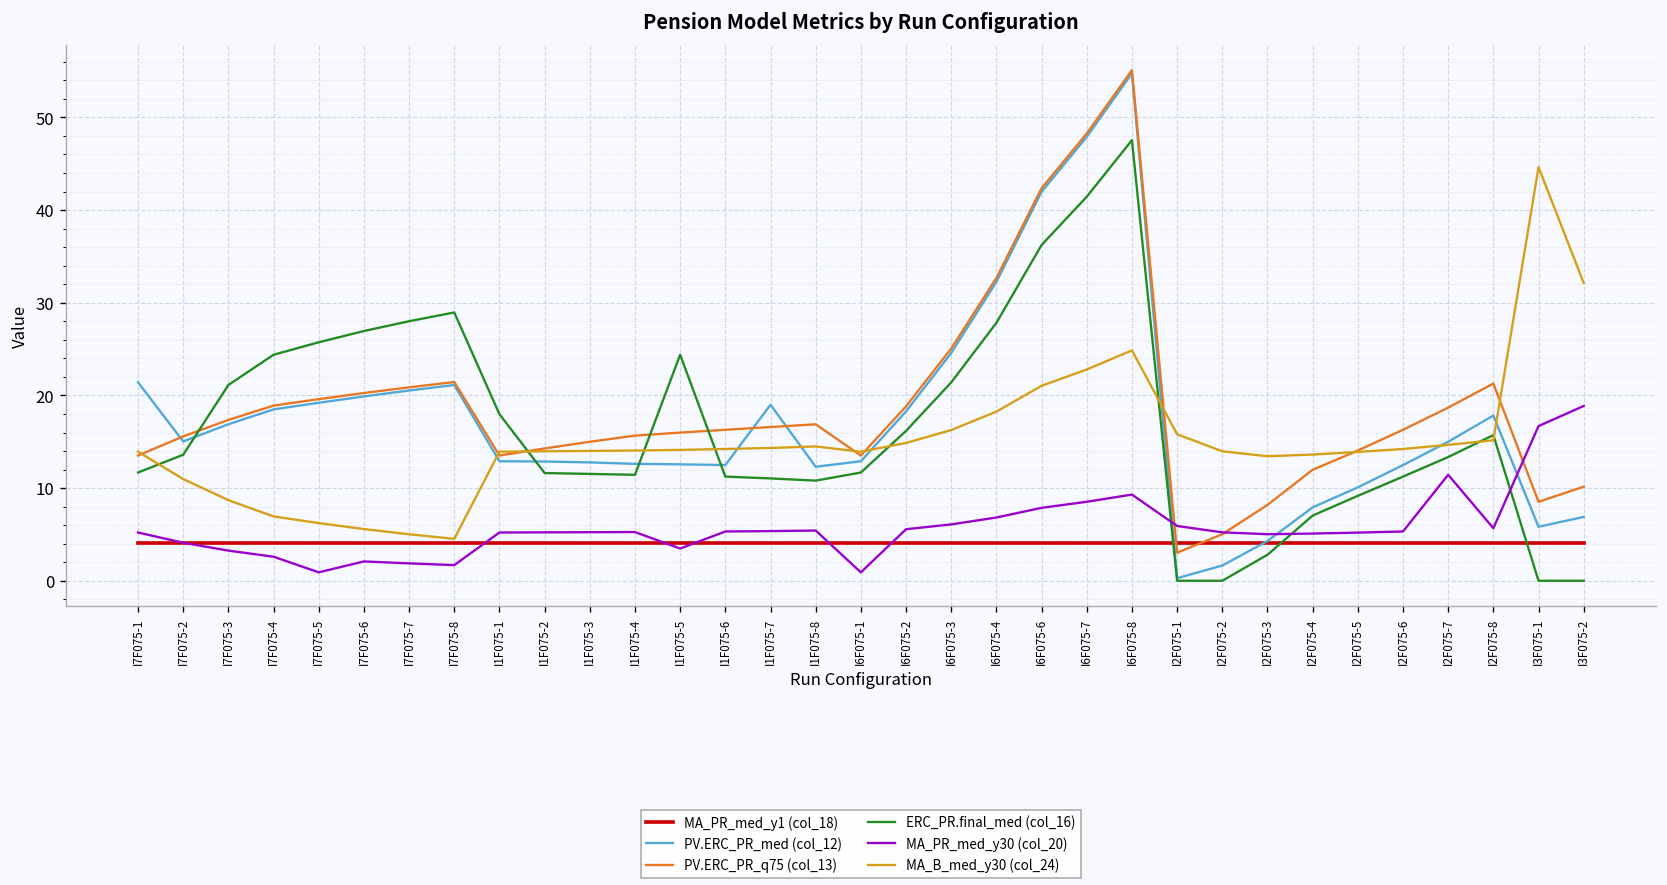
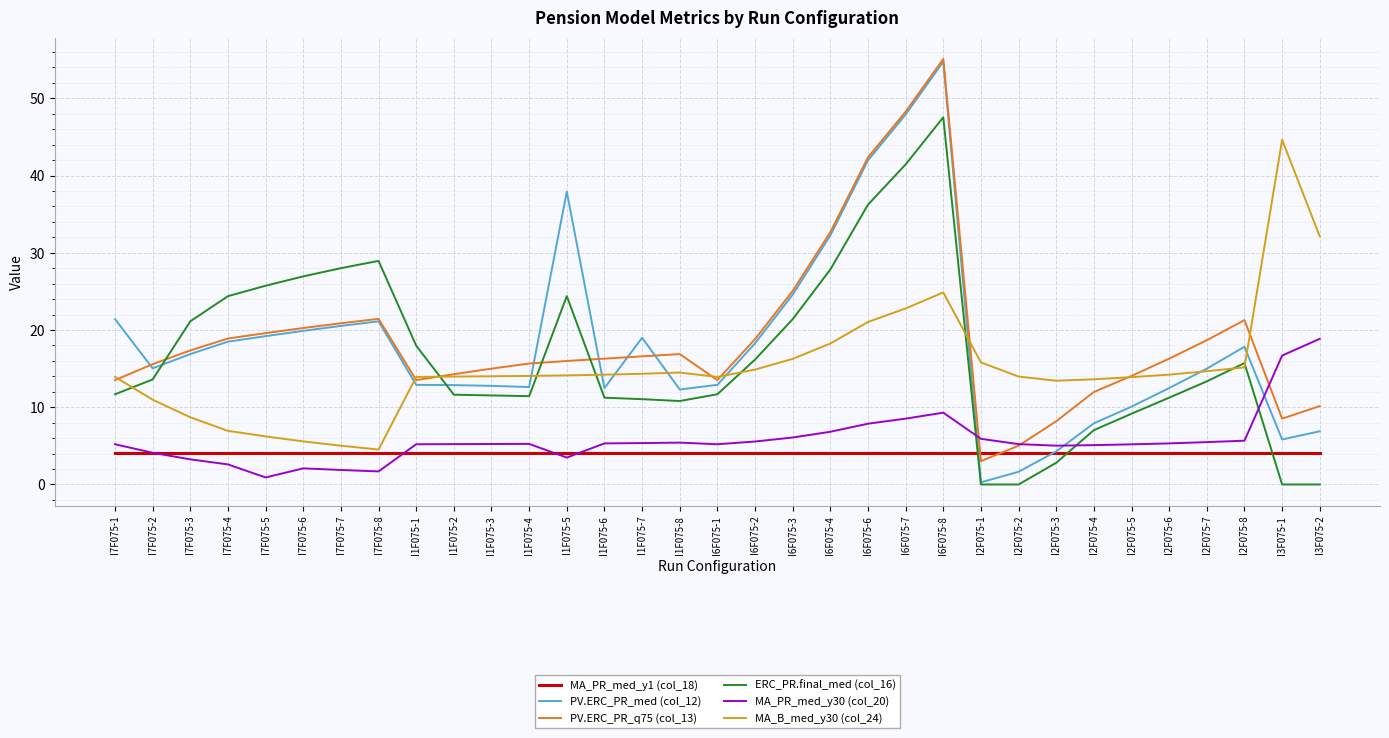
  {
    "MA_PR_med_y1 (col_18)": {
      "I7F075-1": 4,
      "I7F075-3": 4,
      "I7F075-4": 4,
      "I7F075-5": 4,
      "I7F075-6": 4,
      "I7F075-7": 4,
      "I7F075-8": 4,
      "I1F075-1": 4,
      "I1F075-2": 4,
      "I1F075-3": 4,
      "I1F075-4": 4,
      "I1F075-5": 4,
      "I1F075-6": 4,
      "I1F075-7": 4,
      "I1F075-8": 4,
      "I6F075-1": 4,
      "I6F075-2": 4,
      "I6F075-3": 4,
      "I6F075-4": 4,
      "I6F075-6": 4,
      "I6F075-7": 4,
      "I6F075-8": 4,
      "I2F075-1": 4,
      "I2F075-2": 4,
      "I2F075-4": 4,
      "I2F075-5": 4,
      "I2F075-6": 4,
      "I2F075-7": 4,
      "I2F075-8": 4,
      "I3F075-1": 4,
      "I3F075-2": 4
    },
    "PV.ERC_PR_med (col_12)": {
      "I7F075-1": 21,
      "I7F075-2": 15,
      "I7F075-3": 17,
      "I7F075-4": 18,
      "I7F075-5": 19,
      "I7F075-6": 20,
      "I7F075-7": 21,
      "I1F075-1": 13,
      "I1F075-2": 13,
      "I1F075-3": 13,
      "I1F075-4": 13,
-     "I1F075-5": 13,
+     "I1F075-5": 38,
      "I1F075-6": 12,
      "I1F075-7": 19,
      "I1F075-8": 12,
      "I6F075-1": 13,
      "I6F075-2": 18,
      "I6F075-3": 25,
      "I6F075-4": 32,
      "I6F075-6": 42,
      "I6F075-7": 48,
      "I6F075-8": 55,
      "I2F075-2": 2,
      "I2F075-4": 8,
      "I2F075-5": 10,
      "I2F075-6": 12,
      "I2F075-8": 18,
      "I3F075-1": 6,
      "I3F075-2": 7
    },
    "ERC_PR.final_med (col_16)": {
      "I7F075-1": 12,
      "I7F075-2": 14,
      "I7F075-3": 21,
      "I7F075-4": 24,
      "I7F075-5": 26,
      "I7F075-6": 27,
      "I7F075-7": 28,
      "I7F075-8": 29,
      "I1F075-1": 18,
      "I1F075-2": 12,
      "I1F075-3": 12,
      "I1F075-4": 11,
      "I1F075-5": 24,
      "I1F075-6": 11,
      "I1F075-7": 11,
      "I1F075-8": 11,
      "I6F075-1": 12,
      "I6F075-2": 16,
      "I6F075-3": 21,
      "I6F075-4": 28,
      "I6F075-6": 36,
      "I6F075-7": 41,
      "I6F075-8": 48,
      "I2F075-2": 0,
      "I2F075-3": 3,
      "I2F075-4": 7,
      "I2F075-5": 9,
      "I2F075-6": 11,
      "I2F075-7": 13,
      "I2F075-8": 16,
      "I3F075-1": 0,
      "I3F075-2": 0
    },
    "MA_PR_med_y30 (col_20)": {
      "I7F075-1": 5,
      "I7F075-3": 3,
      "I7F075-4": 3,
      "I7F075-5": 1,
      "I7F075-6": 2,
      "I7F075-7": 2,
      "I7F075-8": 2,
      "I1F075-1": 5,
      "I1F075-2": 5,
      "I1F075-3": 5,
      "I1F075-4": 5,
      "I1F075-5": 3,
      "I1F075-6": 5,
      "I1F075-7": 5,
      "I1F075-8": 5,
-     "I6F075-1": 1,
+     "I6F075-1": 5,
      "I6F075-2": 6,
      "I6F075-3": 6,
      "I6F075-4": 7,
      "I6F075-6": 8,
      "I6F075-7": 9,
      "I6F075-8": 9,
      "I2F075-1": 6,
      "I2F075-3": 5,
      "I2F075-4": 5,
      "I2F075-5": 5,
      "I2F075-6": 5,
-     "I2F075-7": 11,
+     "I2F075-7": 5,
      "I2F075-8": 6,
      "I3F075-1": 17,
      "I3F075-2": 19
    }
  }
